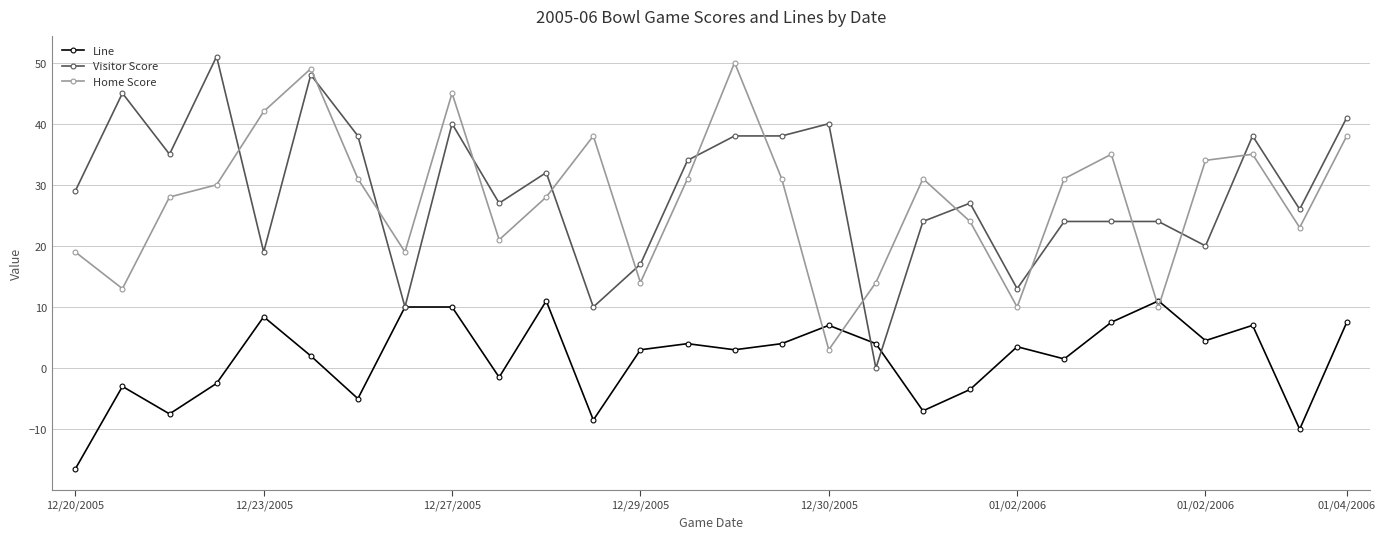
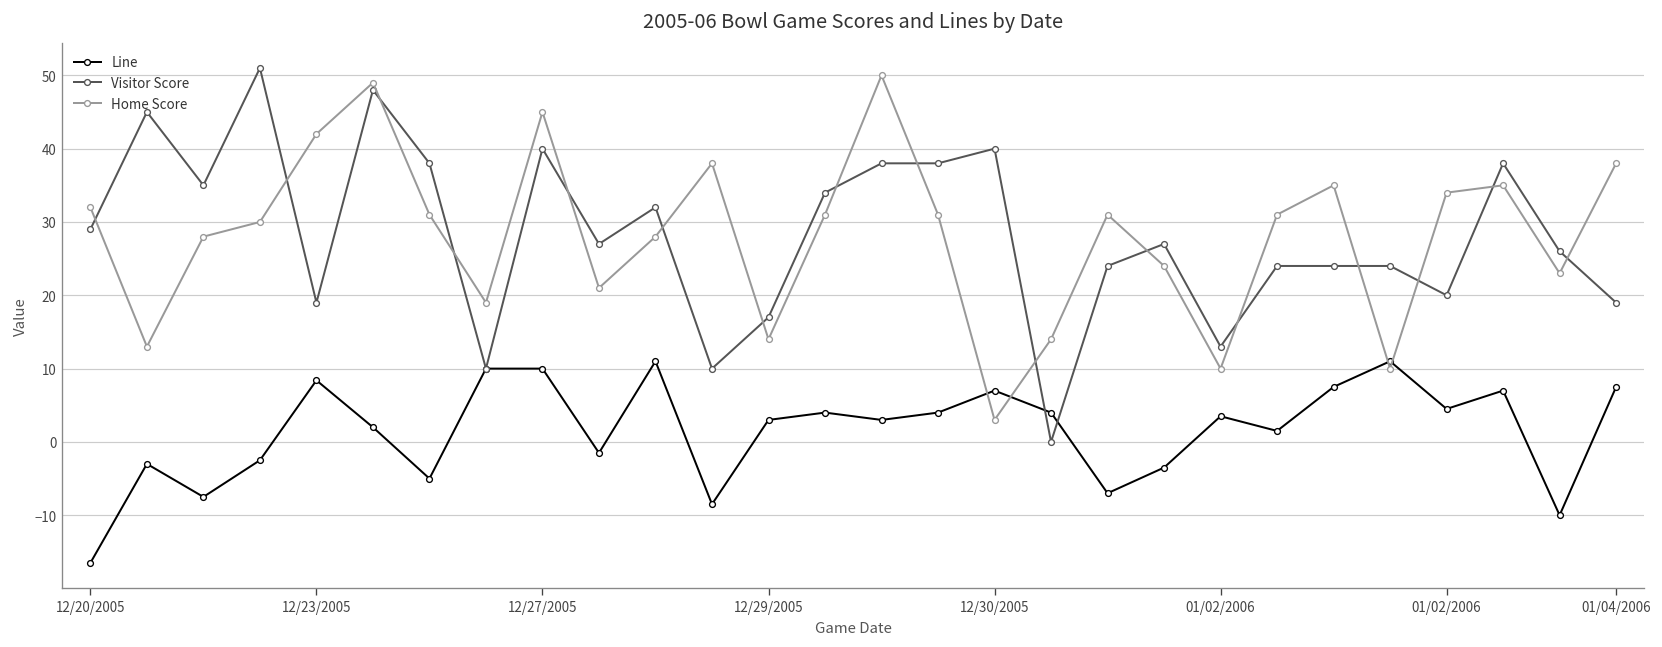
  {
    "Line": {
      "12/20/2005": -17,
      "12/23/2005": 8,
      "01/04/2006": 8
    },
    "Visitor Score": {
      "12/20/2005": 29,
      "12/23/2005": 19,
-     "01/04/2006": 41
+     "01/04/2006": 19
    },
    "Home Score": {
-     "12/20/2005": 19,
+     "12/20/2005": 32,
      "12/23/2005": 42,
      "01/04/2006": 38
    }
  }
